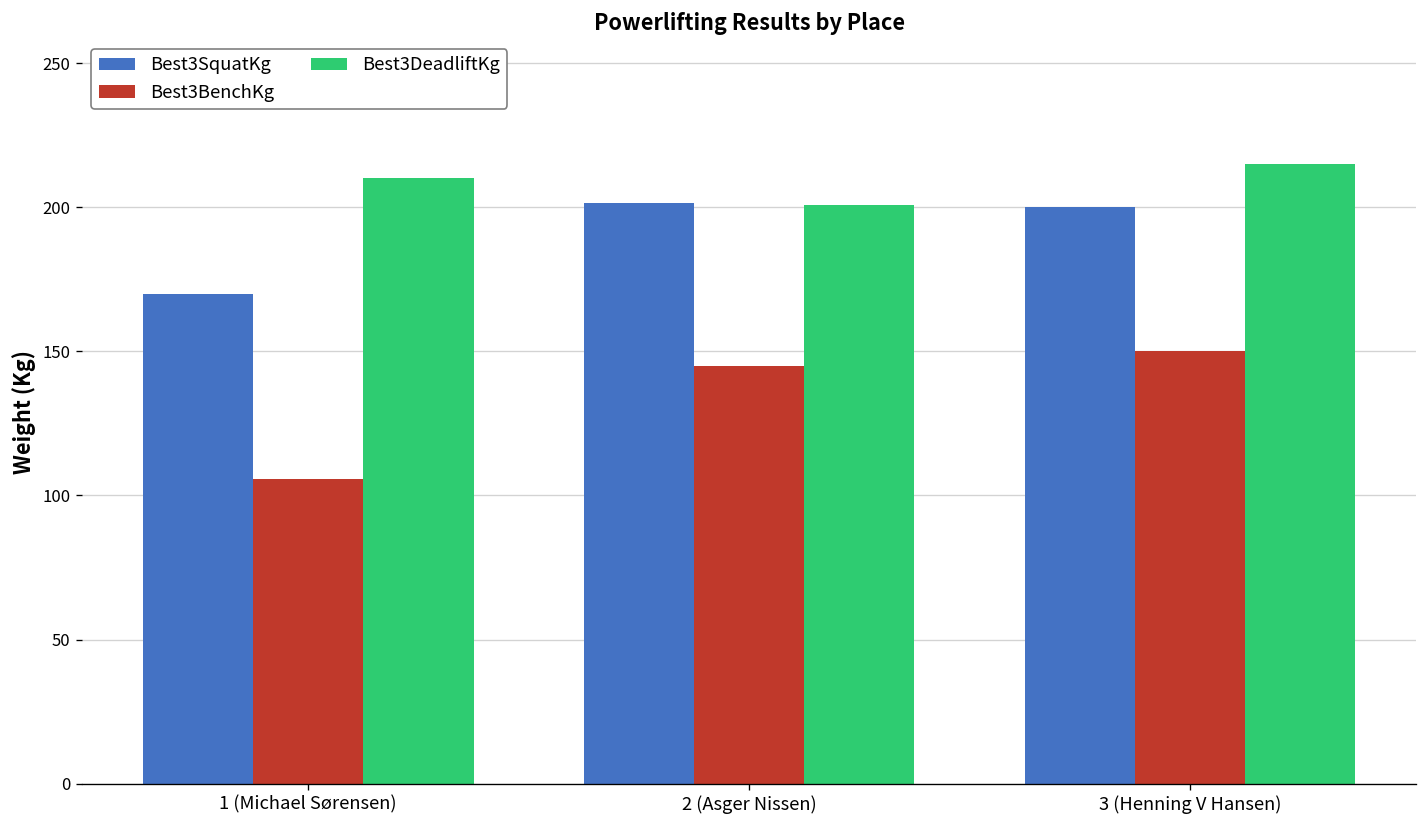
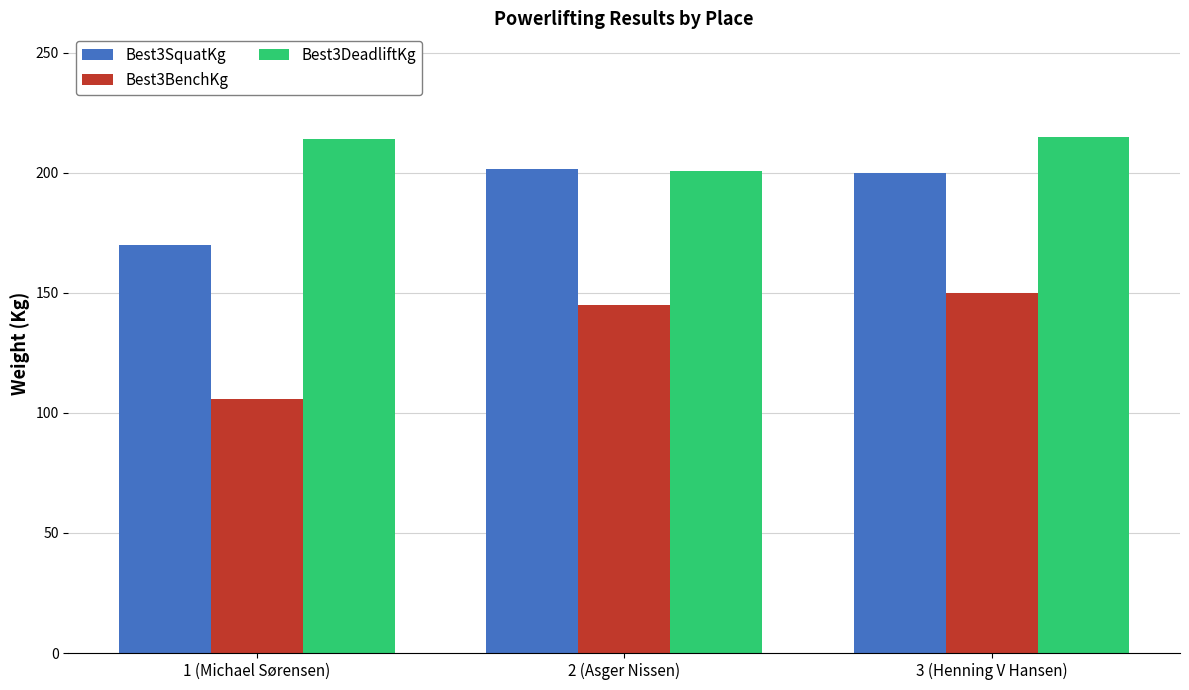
  {
    "Best3SquatKg": {
      "1 (Michael Sørensen)": 170,
      "2 (Asger Nissen)": 202,
      "3 (Henning V Hansen)": 200
    },
    "Best3BenchKg": {
      "1 (Michael Sørensen)": 106,
      "2 (Asger Nissen)": 145,
      "3 (Henning V Hansen)": 150
    },
    "Best3DeadliftKg": {
-     "1 (Michael Sørensen)": 210,
+     "1 (Michael Sørensen)": 214,
      "2 (Asger Nissen)": 201,
      "3 (Henning V Hansen)": 215
    }
  }
